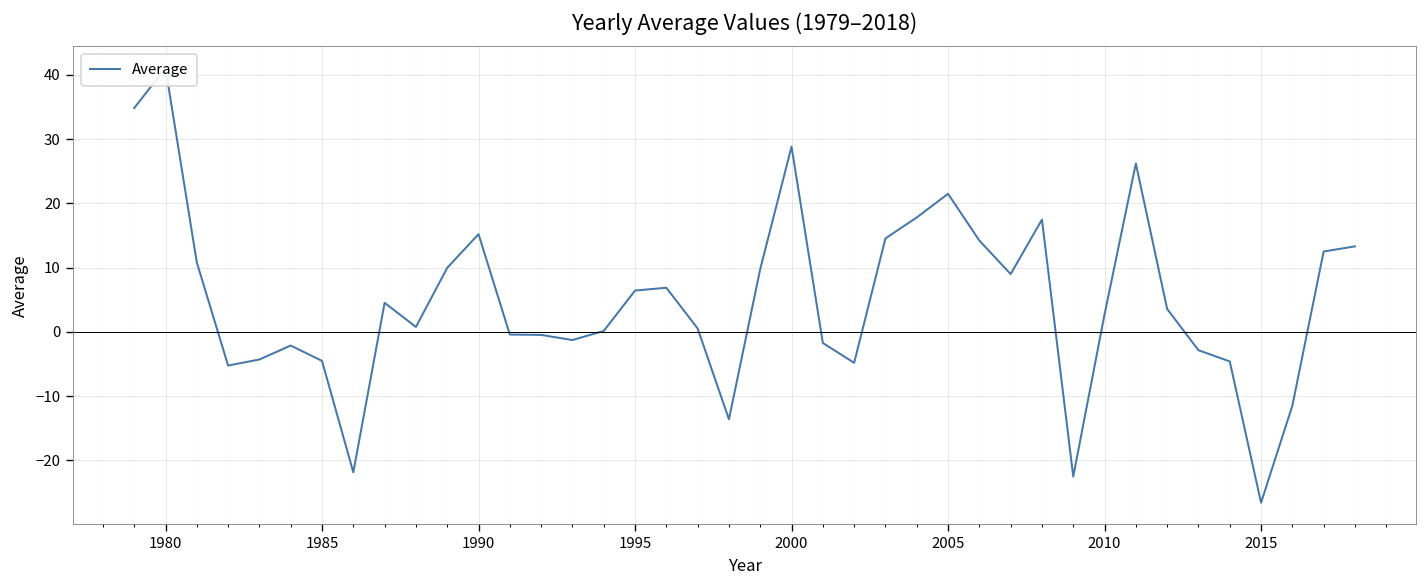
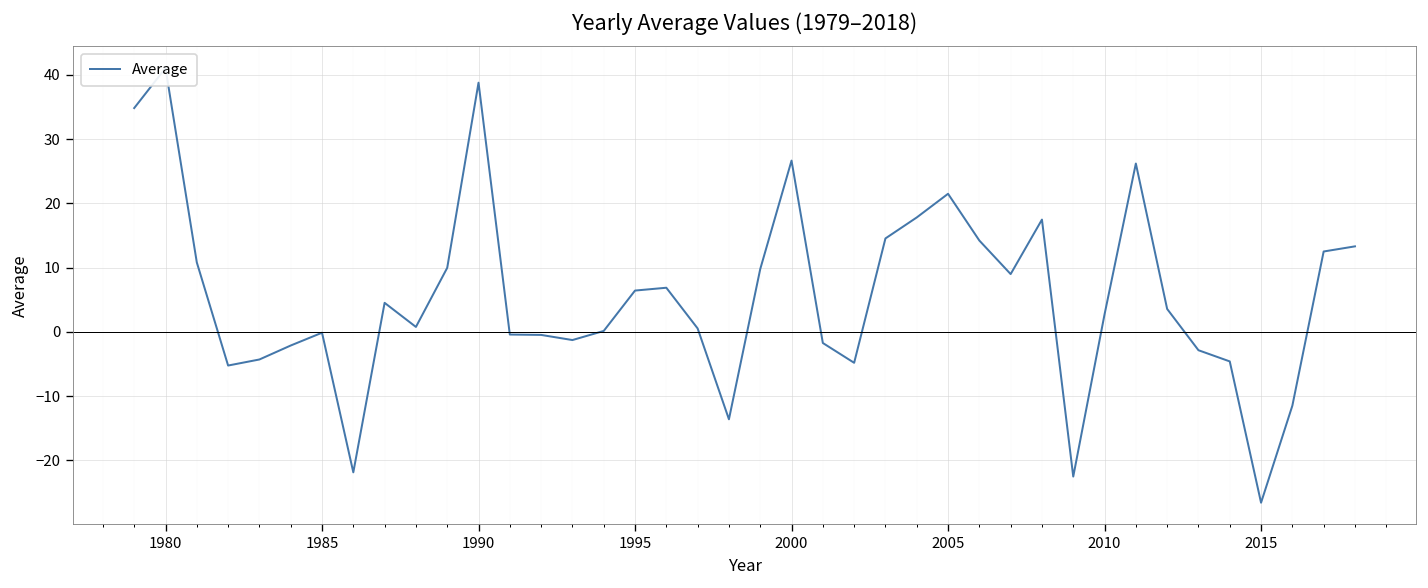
  {
-   "1985": -5,
-   "1990": 15,
+   "1985": 0,
+   "1990": 39,
    "1995": 6,
-   "2000": 29,
+   "2000": 27,
    "2005": 21,
    "2010": 3,
    "2015": -27
  }
